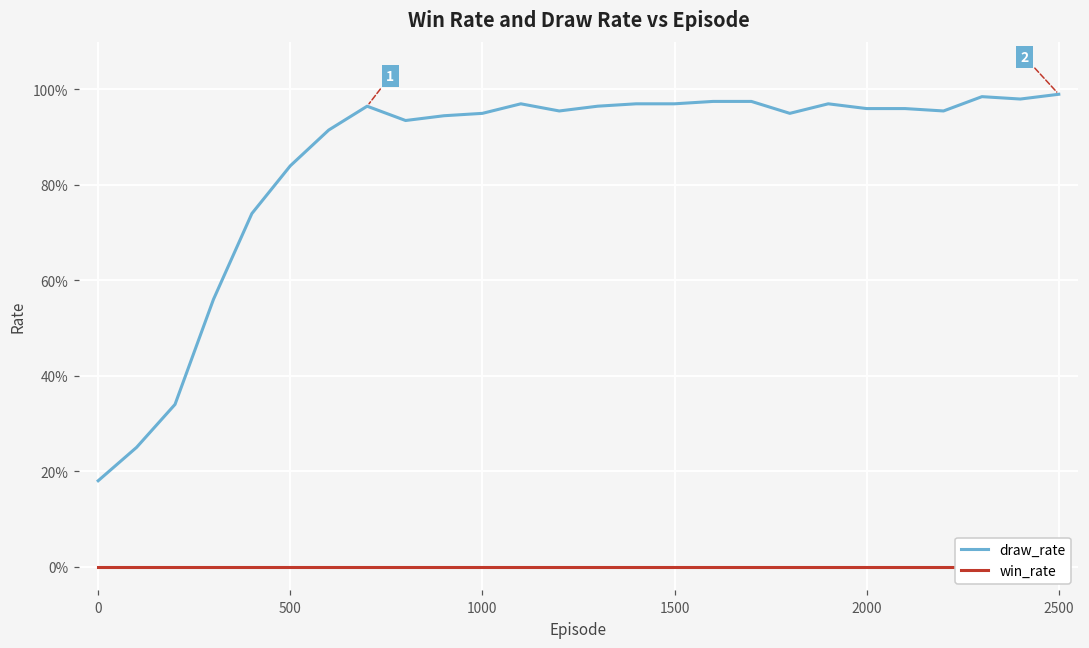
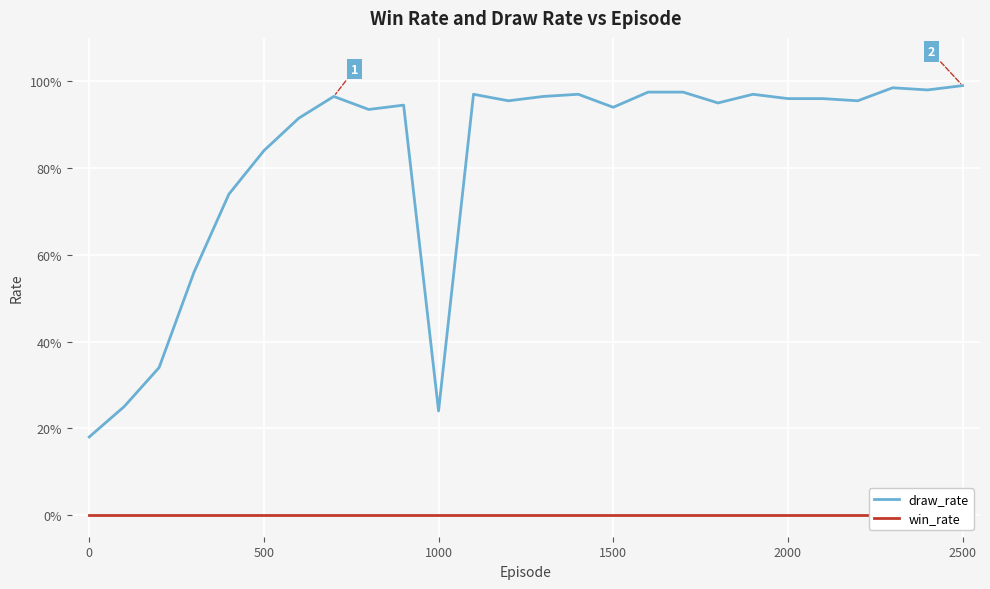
  {
    "draw_rate": {
      "0": "18%",
      "500": "84%",
-     "1000": "95%",
-     "1500": "97%",
+     "1000": "24%",
+     "1500": "94%",
      "2000": "96%",
      "2500": "99%"
    },
    "win_rate": {
      "0": "0%",
      "500": "0%",
      "1000": "0%",
      "1500": "0%",
      "2000": "0%"
    }
  }
